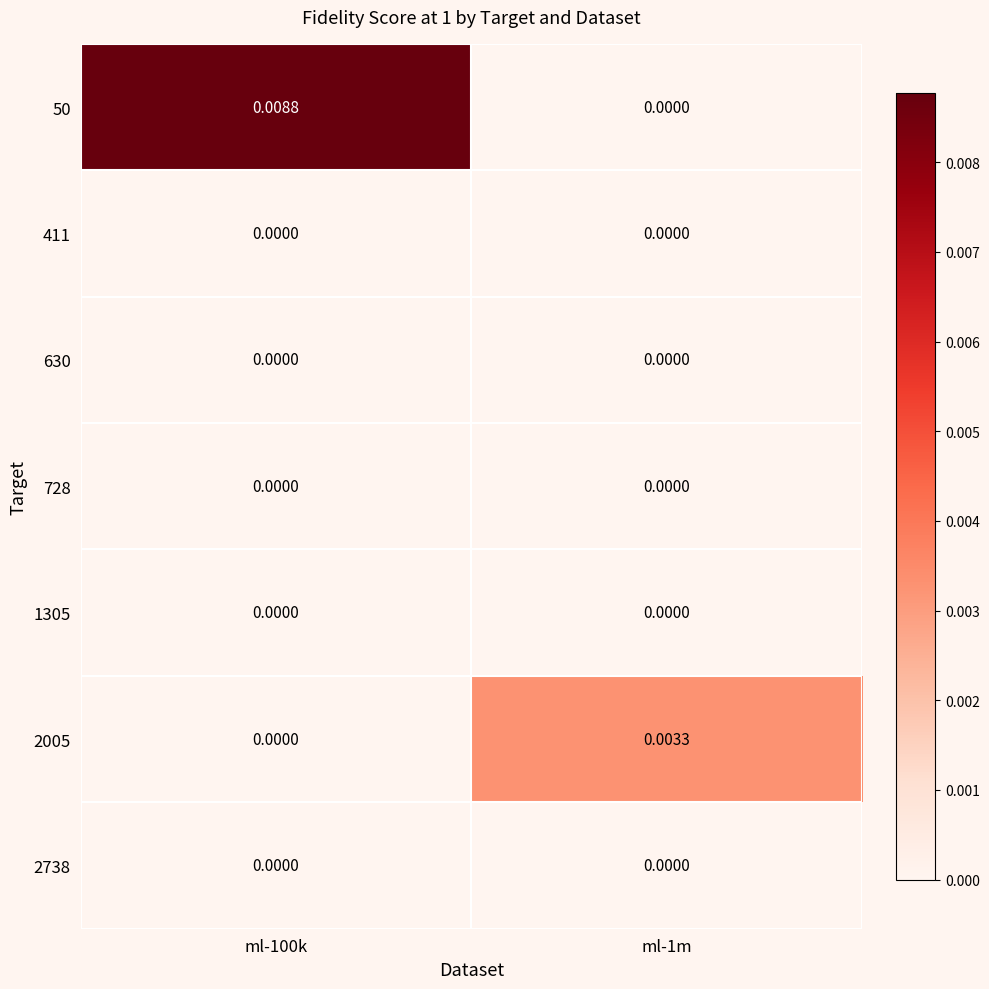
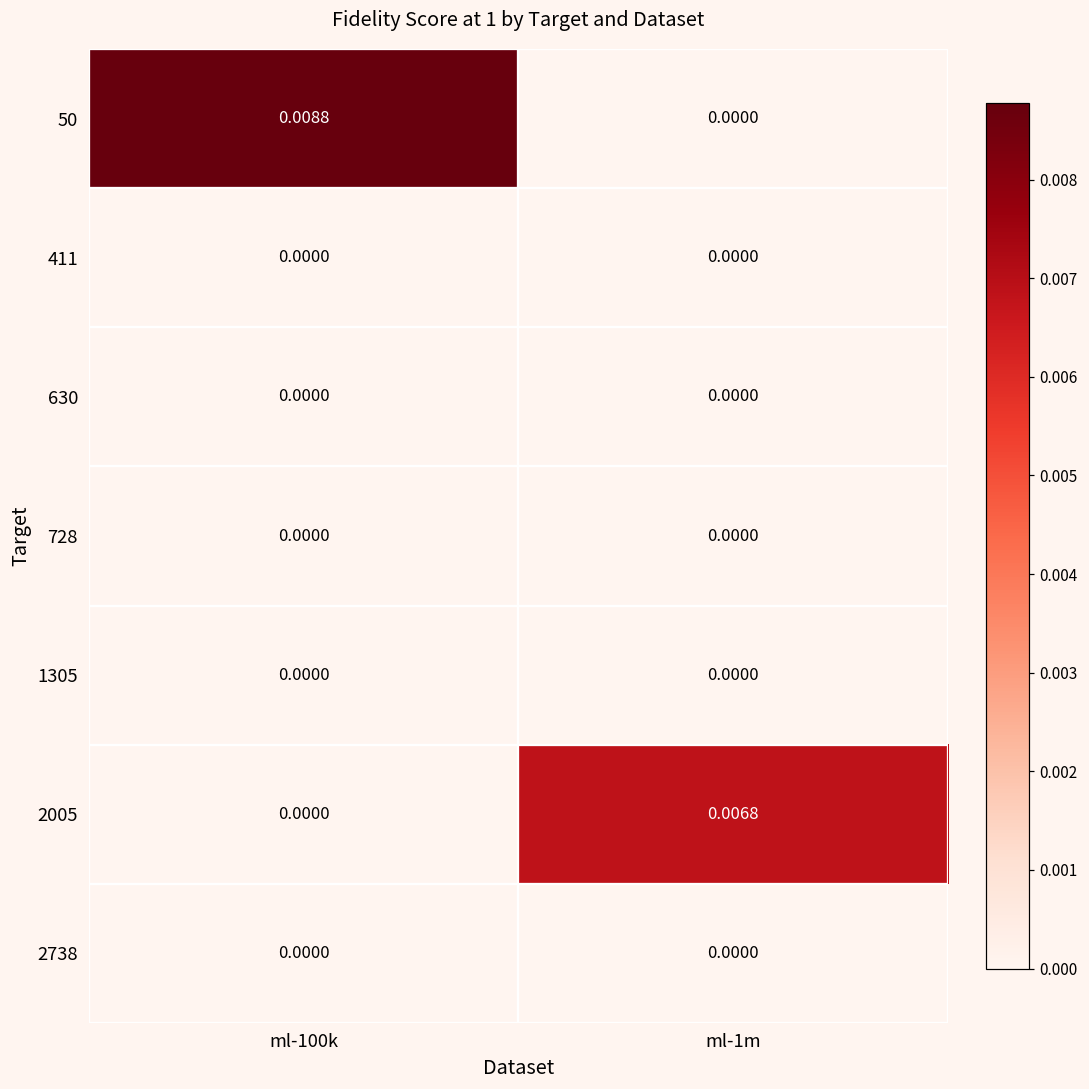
  {
    "50": {
      "ml-100k": 0.0088,
      "ml-1m": 0.0000
    },
    "411": {
      "ml-100k": 0.0000,
      "ml-1m": 0.0000
    },
    "630": {
      "ml-100k": 0.0000,
      "ml-1m": 0.0000
    },
    "728": {
      "ml-100k": 0.0000,
      "ml-1m": 0.0000
    },
    "1305": {
      "ml-100k": 0.0000,
      "ml-1m": 0.0000
    },
    "2005": {
      "ml-100k": 0.0000,
-     "ml-1m": 0.0033
+     "ml-1m": 0.0068
    },
    "2738": {
      "ml-100k": 0.0000,
      "ml-1m": 0.0000
    }
  }
